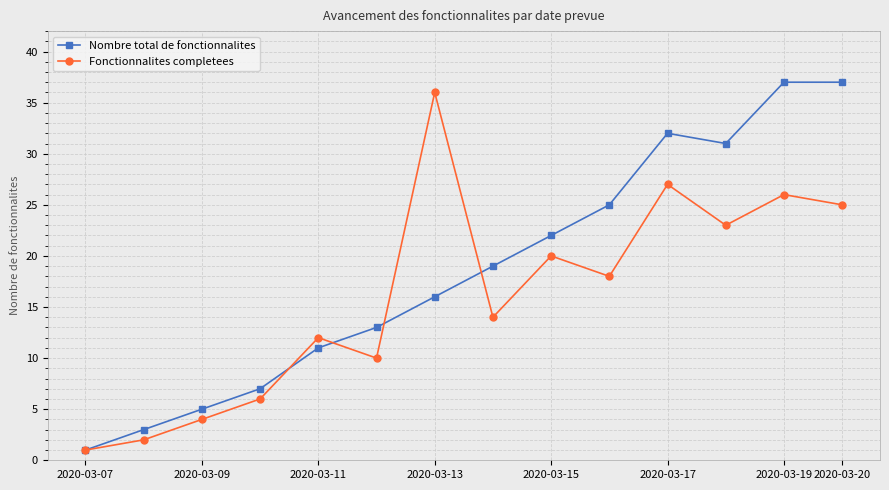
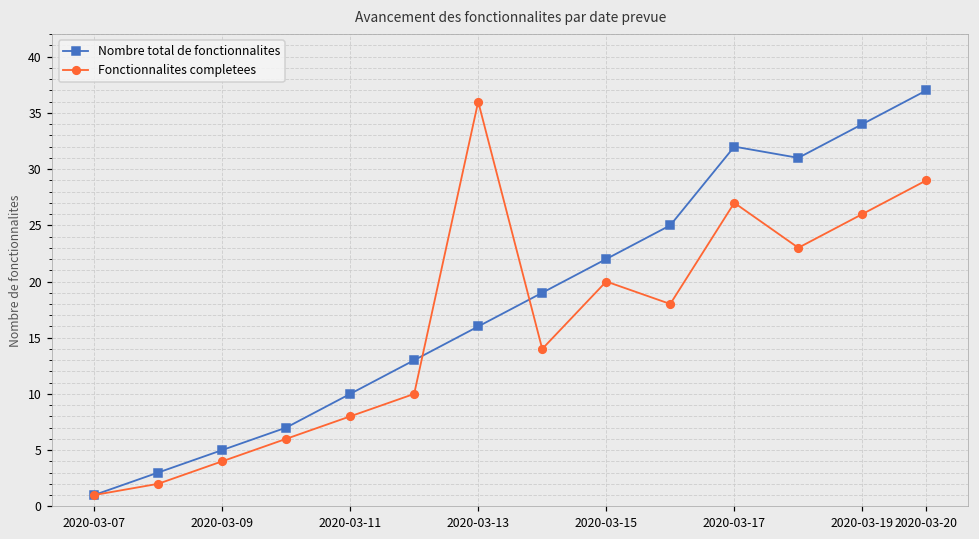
  {
    "Nombre total de fonctionnalites": {
      "2020-03-09": 5,
-     "2020-03-11": 11,
+     "2020-03-11": 10,
      "2020-03-13": 16,
      "2020-03-15": 22,
      "2020-03-17": 32,
-     "2020-03-19": 37,
+     "2020-03-19": 34,
      "2020-03-20": 37
    },
    "Fonctionnalites completees": {
      "2020-03-09": 4,
-     "2020-03-11": 12,
+     "2020-03-11": 8,
      "2020-03-13": 36,
      "2020-03-15": 20,
      "2020-03-17": 27,
      "2020-03-19": 26,
-     "2020-03-20": 25
+     "2020-03-20": 29
    }
  }
